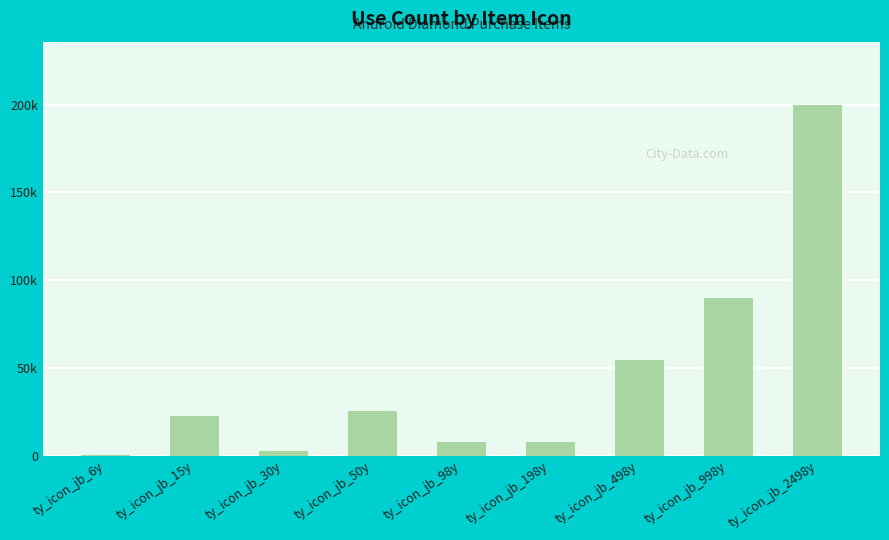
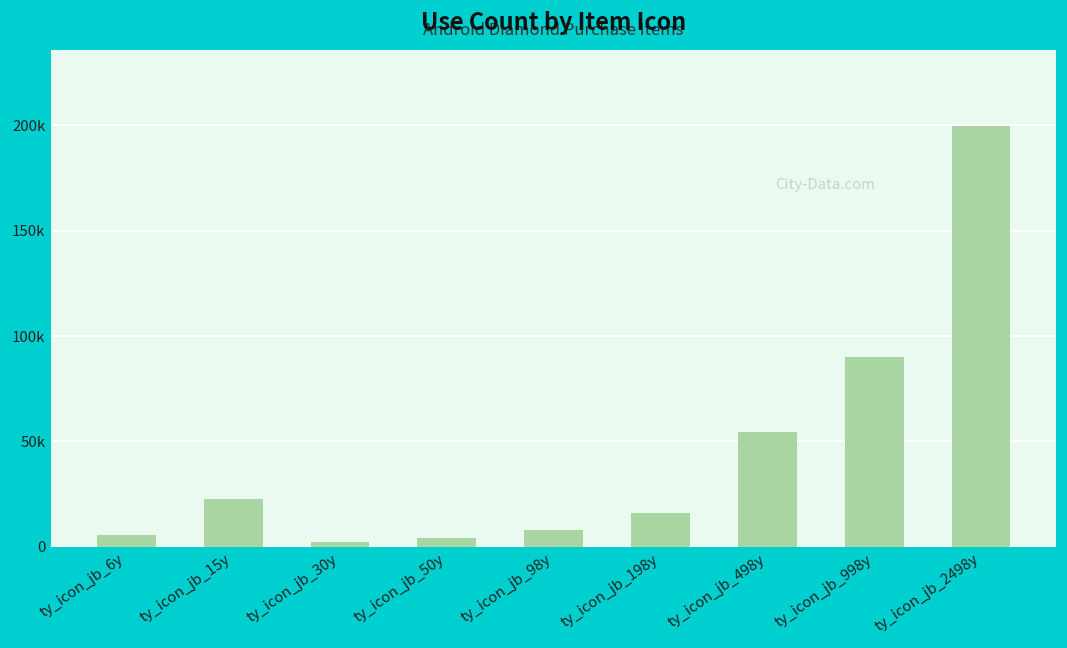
  {
-   "ty_icon_jb_6y": 0,
+   "ty_icon_jb_6y": 6000,
    "ty_icon_jb_15y": 23000,
    "ty_icon_jb_30y": 2000,
-   "ty_icon_jb_50y": 25000,
+   "ty_icon_jb_50y": 4000,
    "ty_icon_jb_98y": 8000,
-   "ty_icon_jb_198y": 8000,
+   "ty_icon_jb_198y": 16000,
    "ty_icon_jb_498y": 54000,
    "ty_icon_jb_998y": 90000,
    "ty_icon_jb_2498y": 200000
  }
